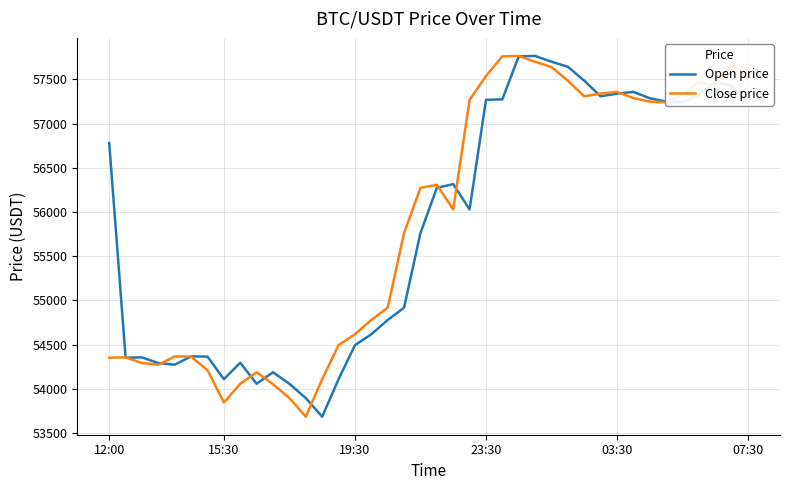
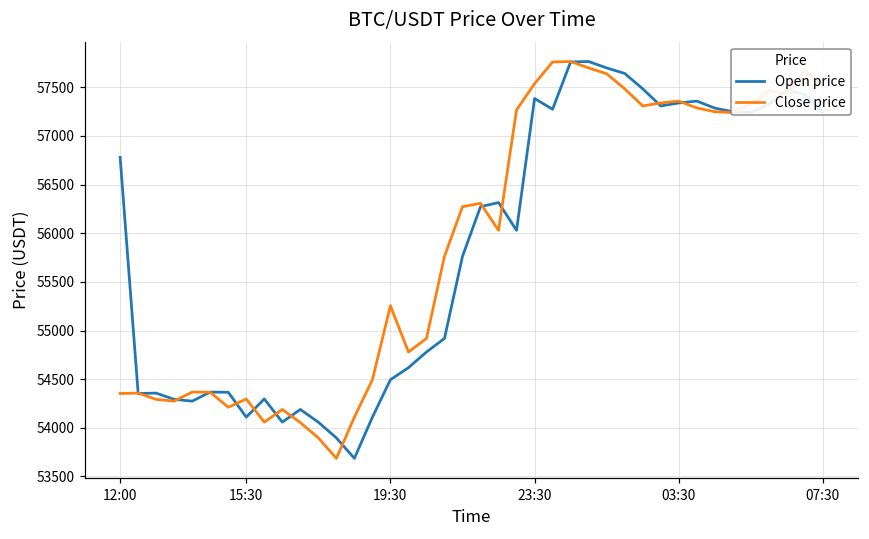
  {
    "Open price": {
      "12:00": 56800,
      "15:30": 54100,
      "19:30": 54500,
-     "23:30": 57300
+     "23:30": 57400
    },
    "Close price": {
      "12:00": 54400,
-     "15:30": 53800,
-     "19:30": 54600,
+     "15:30": 54300,
+     "19:30": 55300,
      "23:30": 57500
    }
  }
